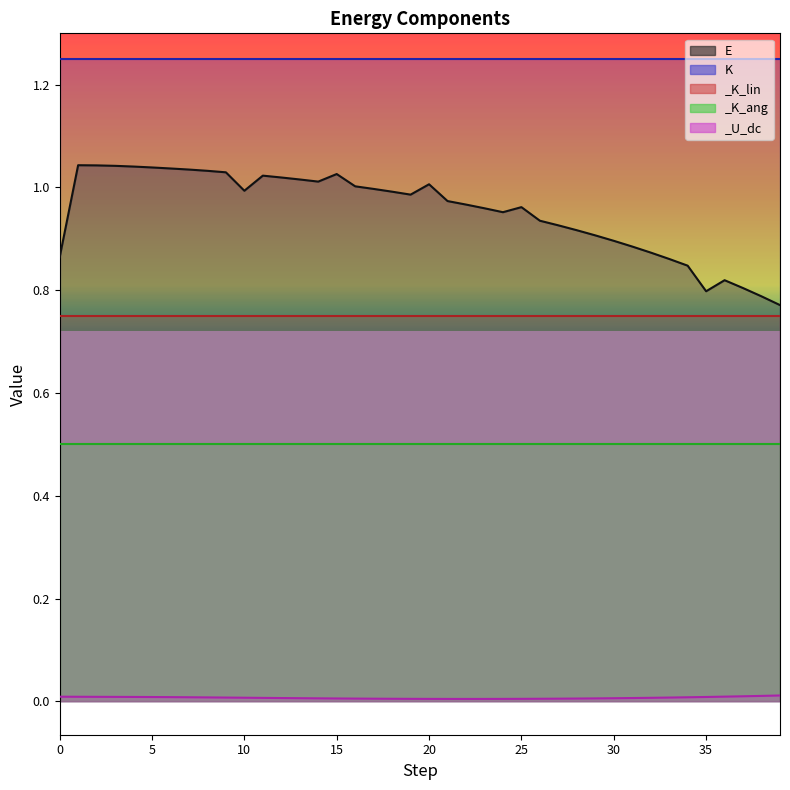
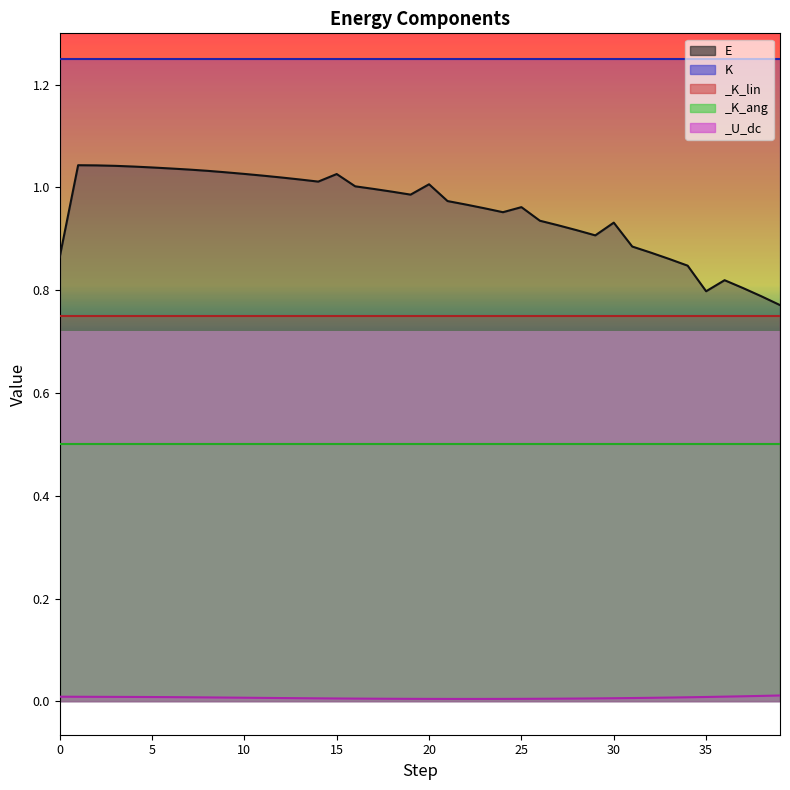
  {
    "E": {
      "0": 0.86,
      "5": 1.04,
-     "10": 0.99,
+     "10": 1.03,
      "15": 1.03,
      "20": 1.01,
      "25": 0.96,
-     "30": 0.90,
+     "30": 0.93,
      "35": 0.80
    },
    "K": {
      "0": 1.25,
      "5": 1.25,
      "10": 1.25,
      "15": 1.25,
      "20": 1.25,
      "25": 1.25,
      "30": 1.25
    }
  }
